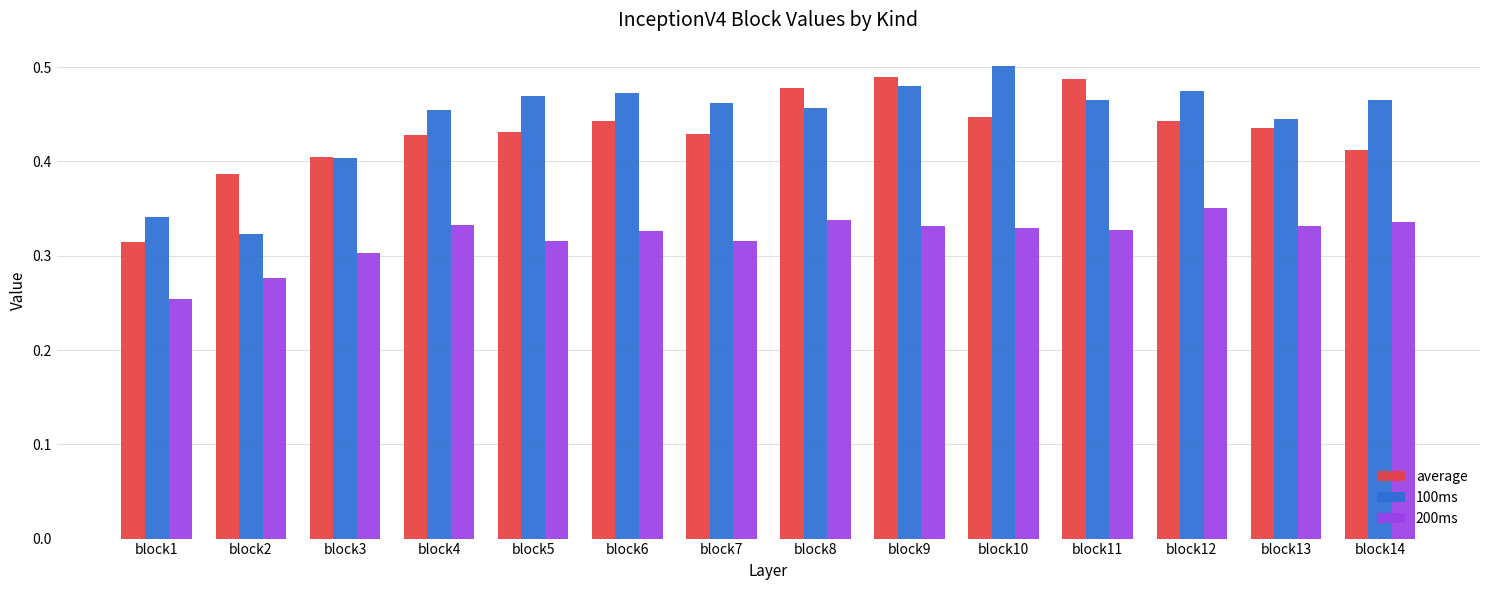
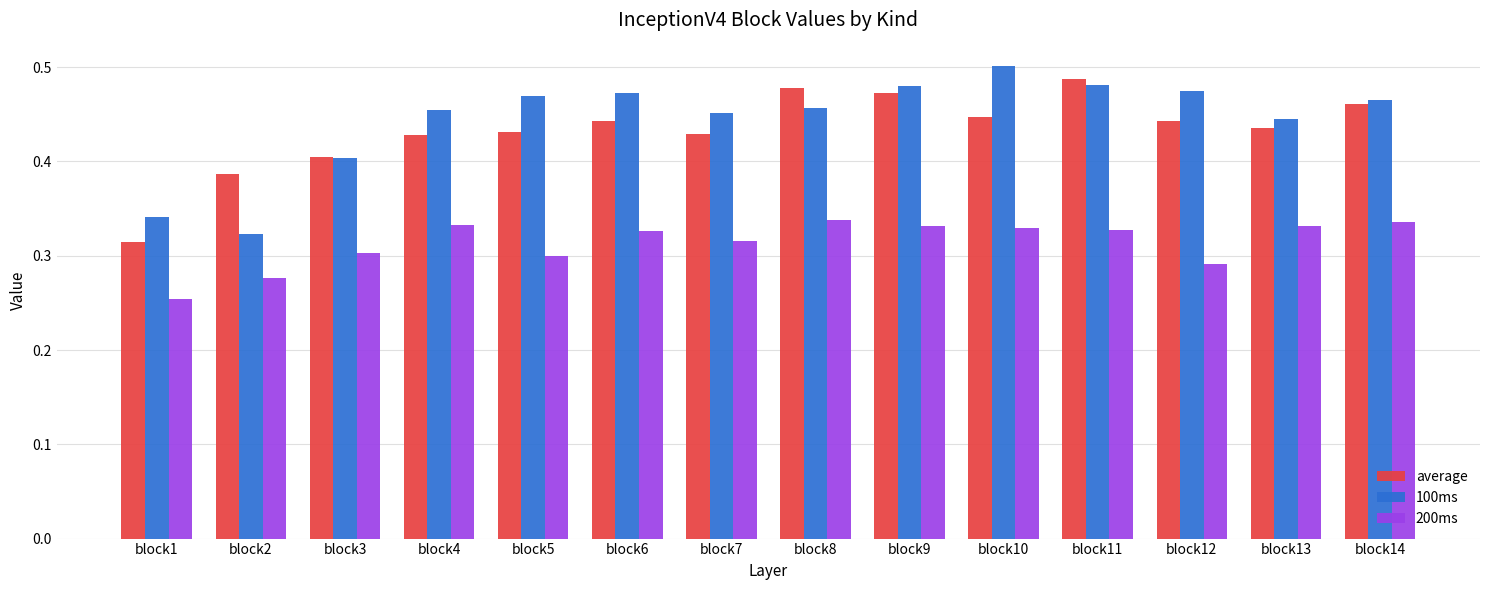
  {
    "average": {
      "block1": 0.31,
      "block2": 0.39,
      "block3": 0.40,
      "block4": 0.43,
      "block5": 0.43,
      "block6": 0.44,
      "block7": 0.43,
      "block8": 0.48,
-     "block9": 0.49,
+     "block9": 0.47,
      "block10": 0.45,
      "block11": 0.49,
      "block12": 0.44,
      "block13": 0.44,
-     "block14": 0.41
+     "block14": 0.46
    },
    "100ms": {
      "block1": 0.34,
      "block2": 0.32,
      "block3": 0.40,
      "block4": 0.45,
      "block5": 0.47,
      "block6": 0.47,
-     "block7": 0.46,
+     "block7": 0.45,
      "block8": 0.46,
      "block9": 0.48,
      "block10": 0.50,
-     "block11": 0.47,
+     "block11": 0.48,
      "block12": 0.47,
      "block13": 0.44,
      "block14": 0.47
    },
    "200ms": {
      "block1": 0.25,
      "block2": 0.28,
      "block3": 0.30,
      "block4": 0.33,
-     "block5": 0.32,
+     "block5": 0.30,
      "block6": 0.33,
      "block7": 0.32,
      "block8": 0.34,
      "block9": 0.33,
      "block10": 0.33,
      "block11": 0.33,
-     "block12": 0.35,
+     "block12": 0.29,
      "block13": 0.33,
      "block14": 0.34
    }
  }
